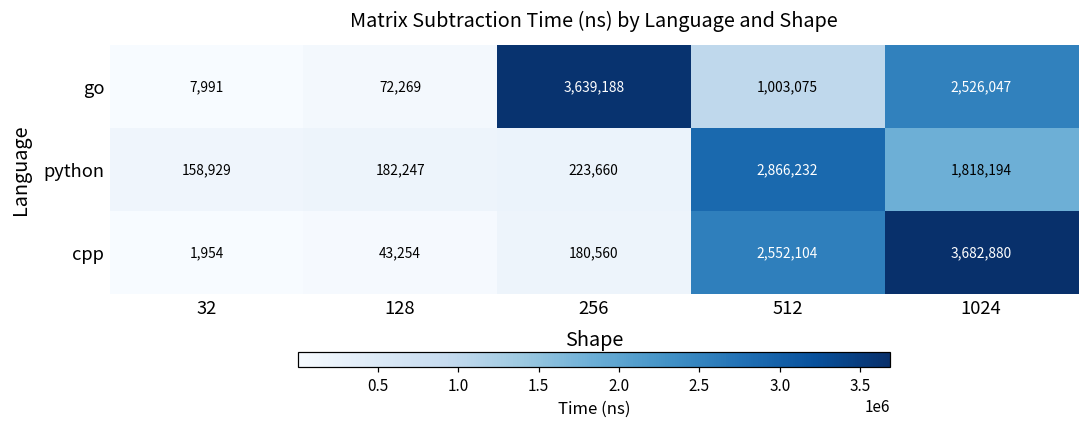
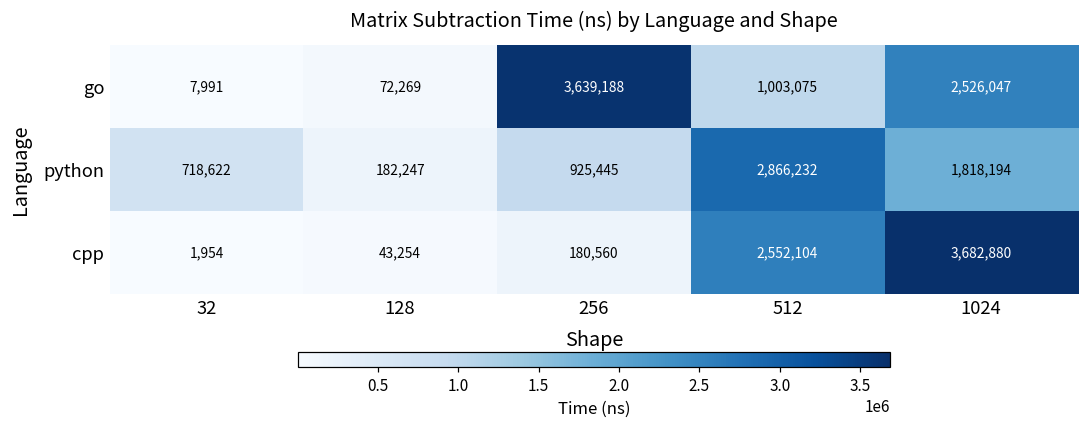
  {
    "go": {
      "32": "7,991",
      "128": "72,269",
      "256": "3,639,188",
      "512": "1,003,075",
      "1024": "2,526,047"
    },
    "python": {
-     "32": "158,929",
+     "32": "718,622",
      "128": "182,247",
-     "256": "223,660",
+     "256": "925,445",
      "512": "2,866,232",
      "1024": "1,818,194"
    },
    "cpp": {
      "32": "1,954",
      "128": "43,254",
      "256": "180,560",
      "512": "2,552,104",
      "1024": "3,682,880"
    }
  }
